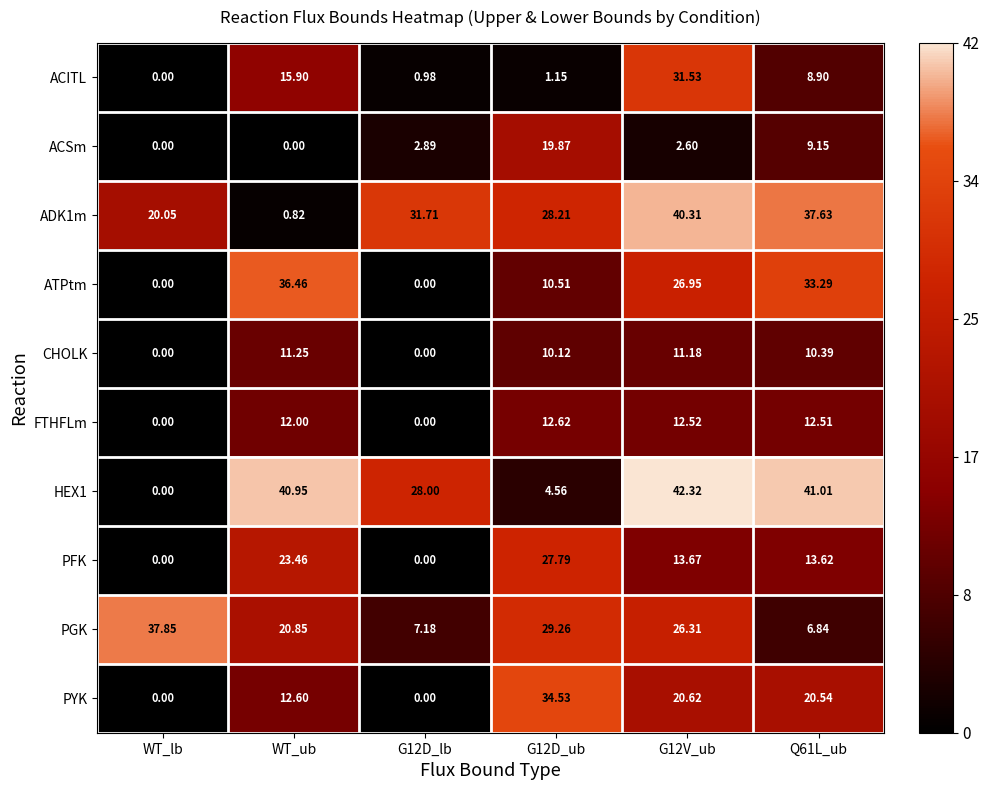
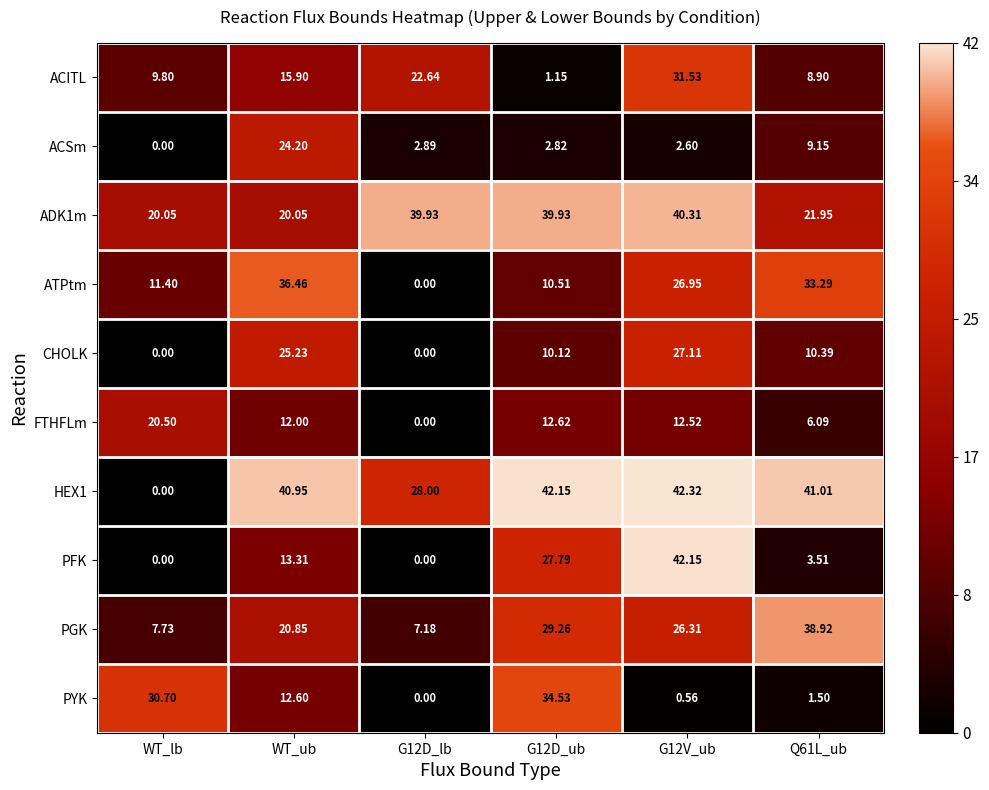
  {
    "ACITL": {
-     "WT_lb": 0.00,
+     "WT_lb": 9.80,
      "WT_ub": 15.90,
-     "G12D_lb": 0.98,
+     "G12D_lb": 22.64,
      "G12D_ub": 1.15,
      "G12V_ub": 31.53,
      "Q61L_ub": 8.90
    },
    "ACSm": {
      "WT_lb": 0.00,
-     "WT_ub": 0.00,
+     "WT_ub": 24.20,
      "G12D_lb": 2.89,
-     "G12D_ub": 19.87,
+     "G12D_ub": 2.82,
      "G12V_ub": 2.60,
      "Q61L_ub": 9.15
    },
    "ADK1m": {
      "WT_lb": 20.05,
-     "WT_ub": 0.82,
-     "G12D_lb": 31.71,
-     "G12D_ub": 28.21,
+     "WT_ub": 20.05,
+     "G12D_lb": 39.93,
+     "G12D_ub": 39.93,
      "G12V_ub": 40.31,
-     "Q61L_ub": 37.63
+     "Q61L_ub": 21.95
    },
    "ATPtm": {
-     "WT_lb": 0.00,
+     "WT_lb": 11.40,
      "WT_ub": 36.46,
      "G12D_lb": 0.00,
      "G12D_ub": 10.51,
      "G12V_ub": 26.95,
      "Q61L_ub": 33.29
    },
    "CHOLK": {
      "WT_lb": 0.00,
-     "WT_ub": 11.25,
+     "WT_ub": 25.23,
      "G12D_lb": 0.00,
      "G12D_ub": 10.12,
-     "G12V_ub": 11.18,
+     "G12V_ub": 27.11,
      "Q61L_ub": 10.39
    },
    "FTHFLm": {
-     "WT_lb": 0.00,
+     "WT_lb": 20.50,
      "WT_ub": 12.00,
      "G12D_lb": 0.00,
      "G12D_ub": 12.62,
      "G12V_ub": 12.52,
-     "Q61L_ub": 12.51
+     "Q61L_ub": 6.09
    },
    "HEX1": {
      "WT_lb": 0.00,
      "WT_ub": 40.95,
      "G12D_lb": 28.00,
-     "G12D_ub": 4.56,
+     "G12D_ub": 42.15,
      "G12V_ub": 42.32,
      "Q61L_ub": 41.01
    },
    "PFK": {
      "WT_lb": 0.00,
-     "WT_ub": 23.46,
+     "WT_ub": 13.31,
      "G12D_lb": 0.00,
      "G12D_ub": 27.79,
-     "G12V_ub": 13.67,
-     "Q61L_ub": 13.62
+     "G12V_ub": 42.15,
+     "Q61L_ub": 3.51
    },
    "PGK": {
-     "WT_lb": 37.85,
+     "WT_lb": 7.73,
      "WT_ub": 20.85,
      "G12D_lb": 7.18,
      "G12D_ub": 29.26,
      "G12V_ub": 26.31,
-     "Q61L_ub": 6.84
+     "Q61L_ub": 38.92
    },
    "PYK": {
-     "WT_lb": 0.00,
+     "WT_lb": 30.70,
      "WT_ub": 12.60,
      "G12D_lb": 0.00,
      "G12D_ub": 34.53,
-     "G12V_ub": 20.62,
-     "Q61L_ub": 20.54
+     "G12V_ub": 0.56,
+     "Q61L_ub": 1.50
    }
  }
